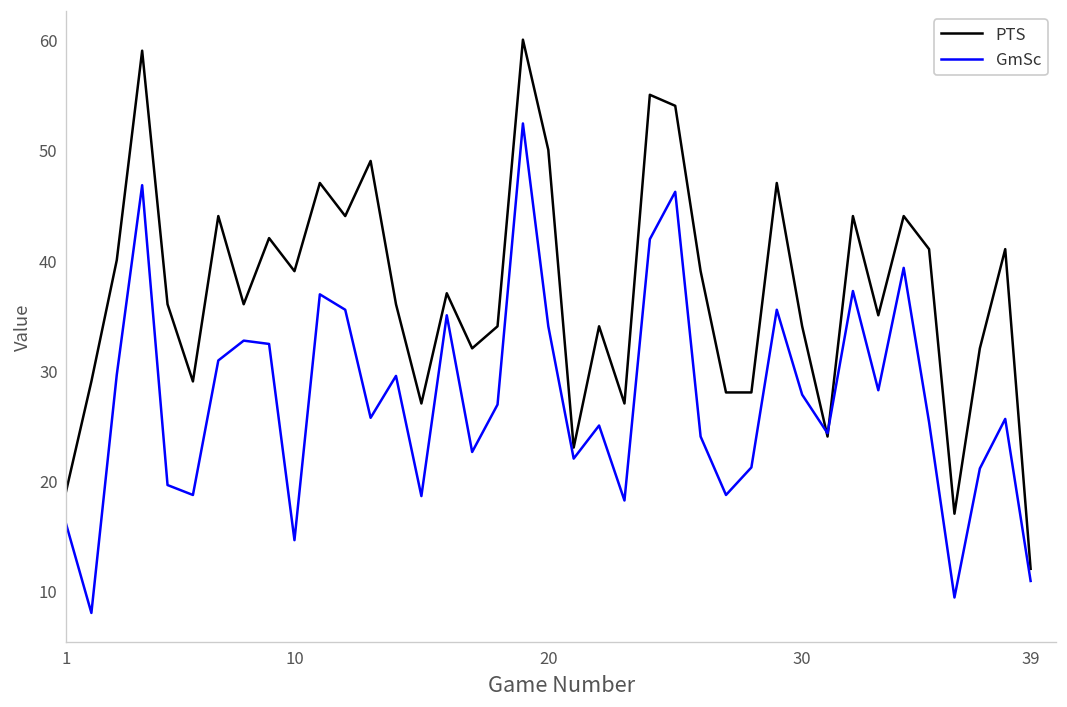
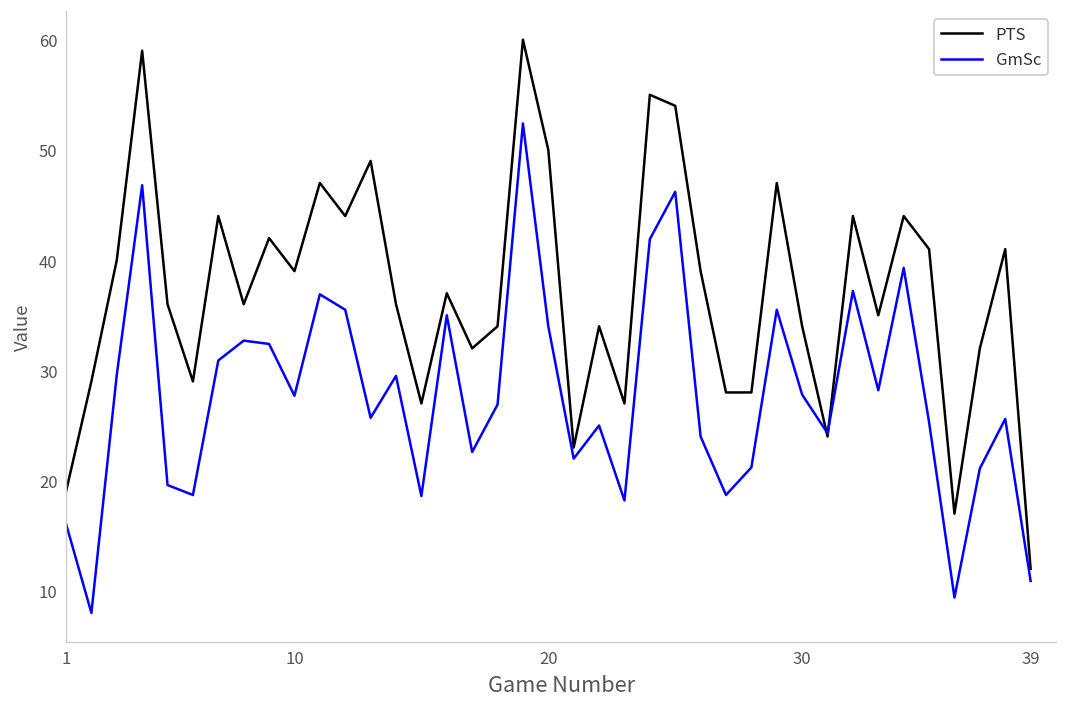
  {
    "PTS": {
      "1": 19,
      "10": 39,
      "20": 50,
      "30": 34,
      "39": 12
    },
    "GmSc": {
      "1": 16,
-     "10": 15,
+     "10": 28,
      "20": 34,
      "30": 28,
      "39": 11
    }
  }
